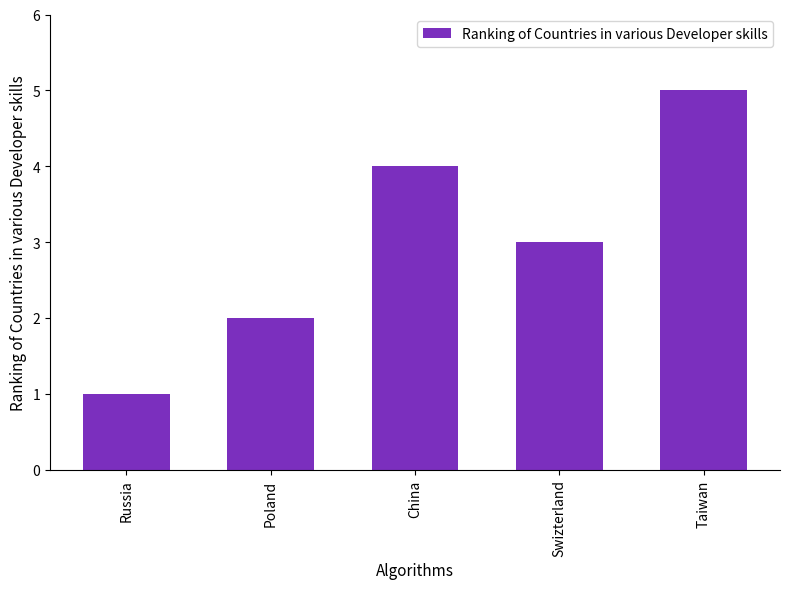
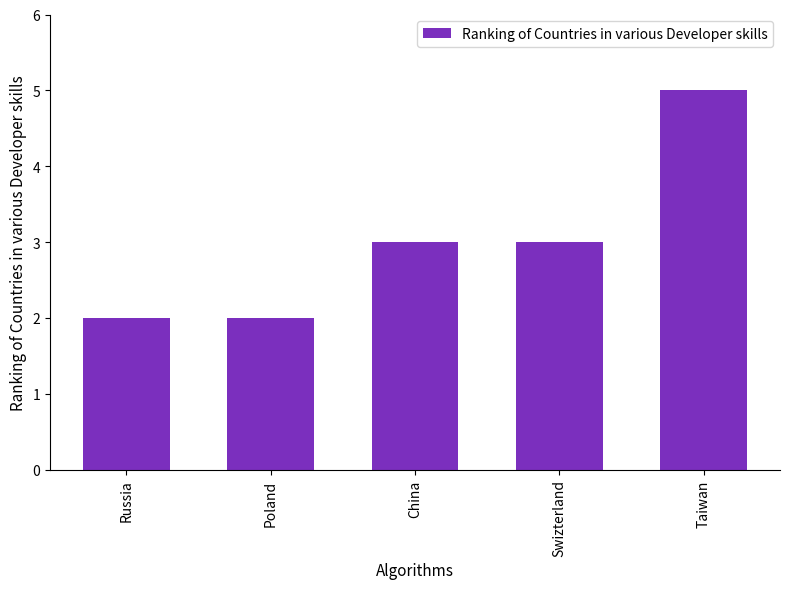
  {
-   "Russia": 1,
+   "Russia": 2,
    "Poland": 2,
-   "China": 4,
+   "China": 3,
    "Swizterland": 3,
    "Taiwan": 5
  }
